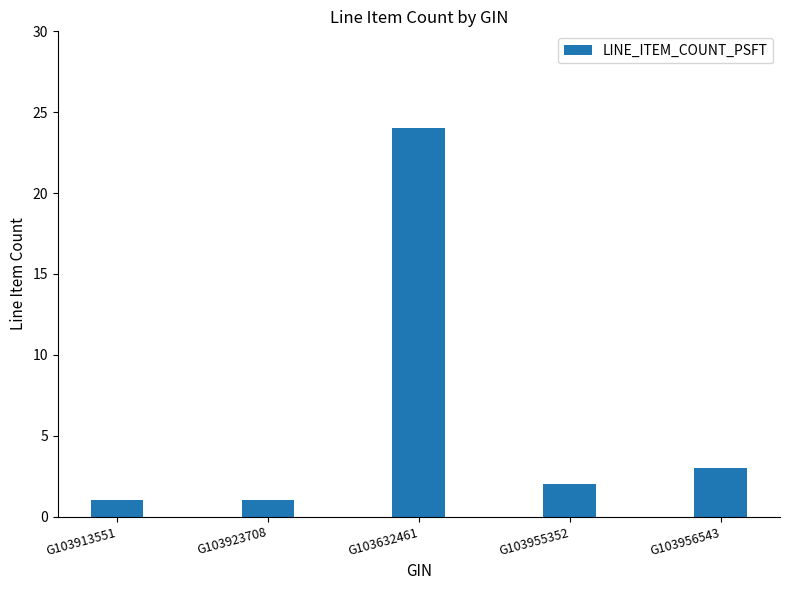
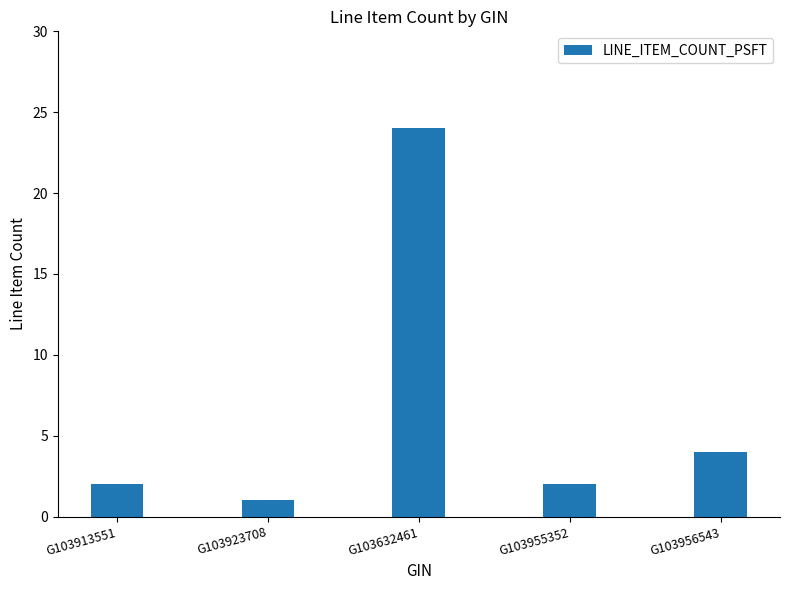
  {
-   "G103913551": 1,
+   "G103913551": 2,
    "G103923708": 1,
    "G103632461": 24,
    "G103955352": 2,
-   "G103956543": 3
+   "G103956543": 4
  }
